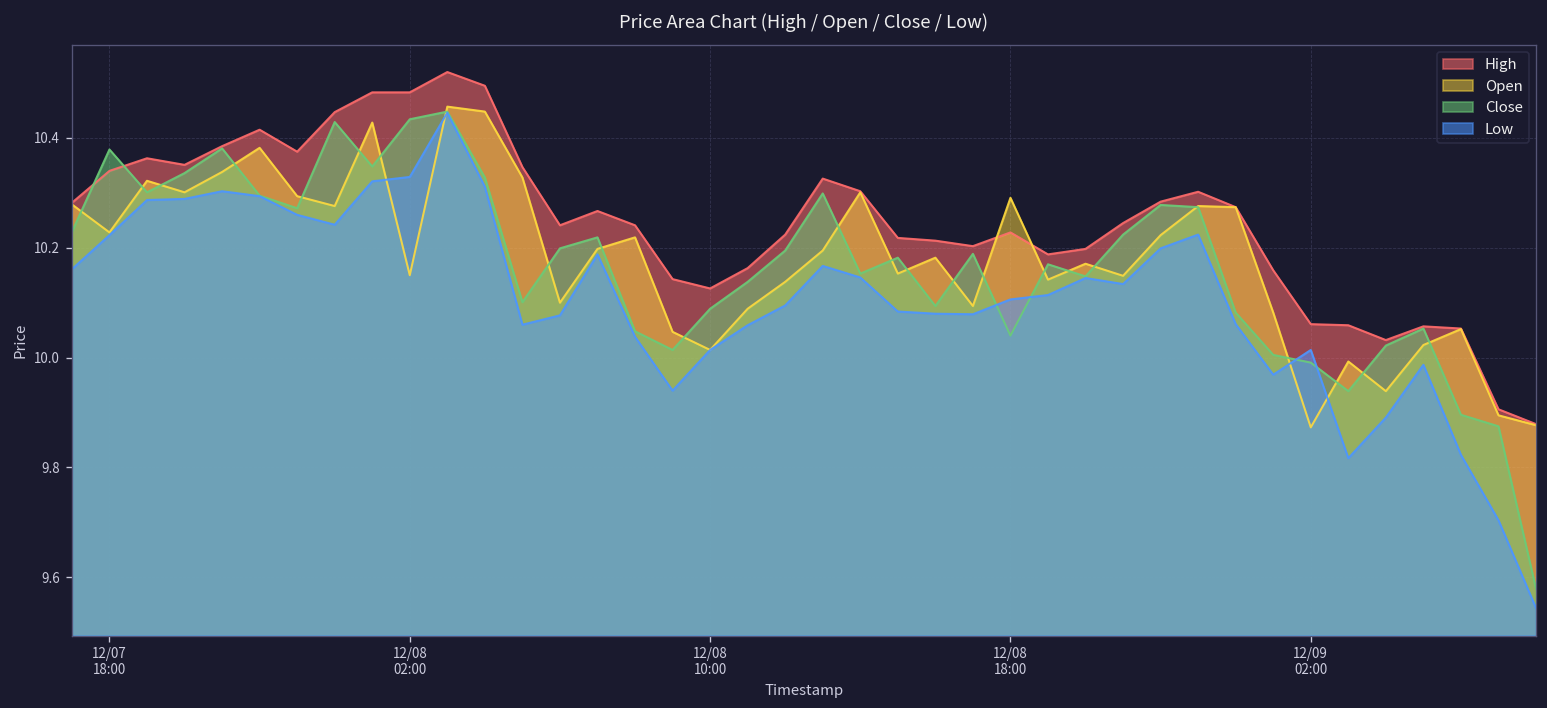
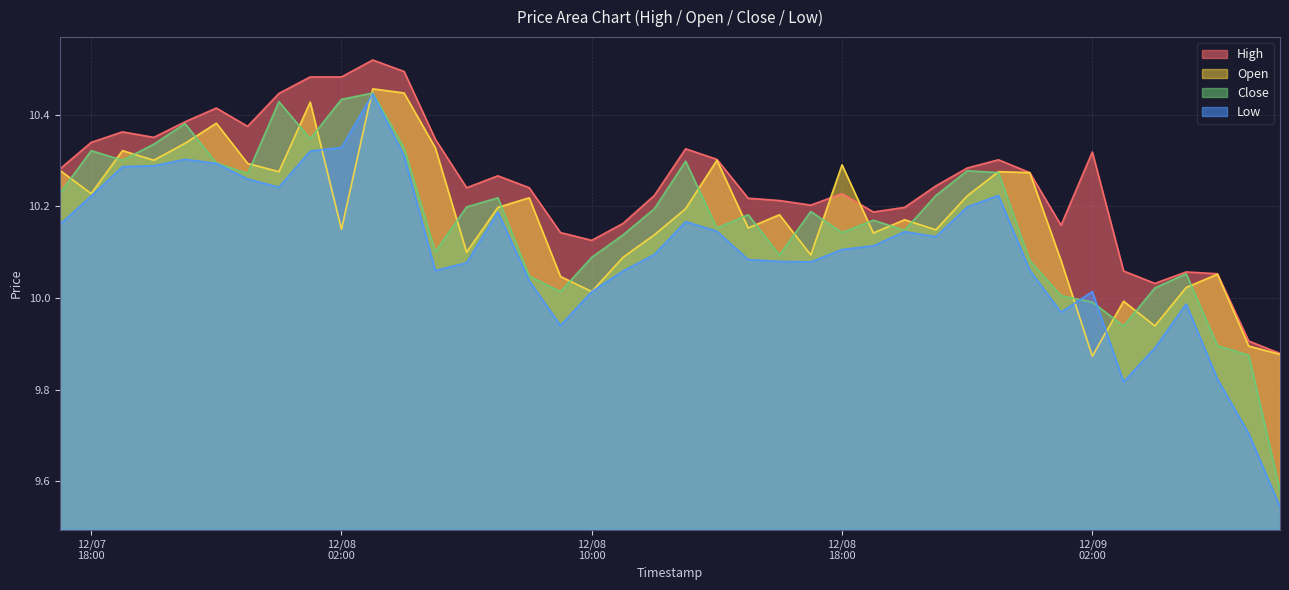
  {
    "High": {
      "12/07 18:00": 10.34,
      "12/08 02:00": 10.48,
      "12/08 10:00": 10.13,
      "12/08 18:00": 10.23,
-     "12/09 02:00": 10.06
+     "12/09 02:00": 10.32
    },
    "Open": {
      "12/08 02:00": 10.15,
      "12/08 18:00": 10.29,
      "12/09 02:00": 9.87
    },
    "Close": {
-     "12/07 18:00": 10.38,
+     "12/07 18:00": 10.32,
      "12/08 02:00": 10.43,
      "12/08 10:00": 10.09,
-     "12/08 18:00": 10.04,
+     "12/08 18:00": 10.14,
      "12/09 02:00": 9.99
    },
    "Low": {
      "12/08 02:00": 10.33,
      "12/08 18:00": 10.11,
      "12/09 02:00": 10.01
    }
  }
